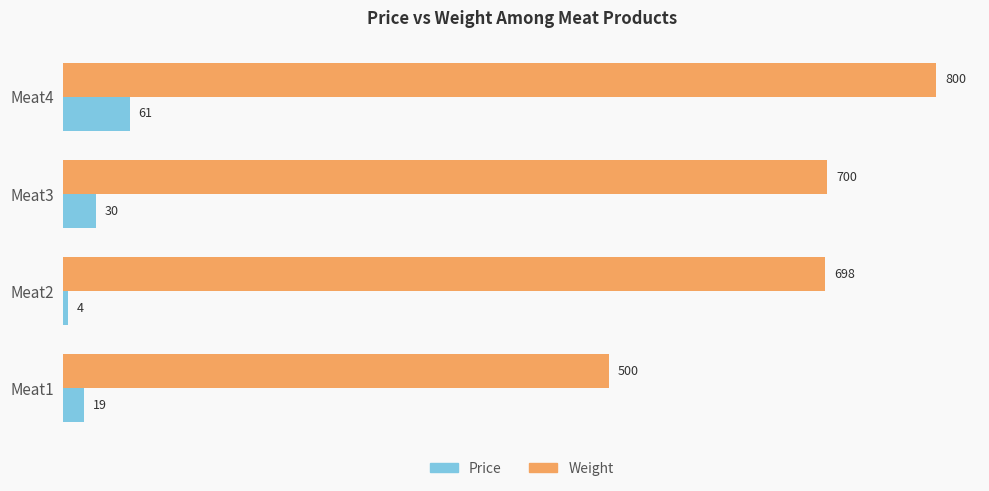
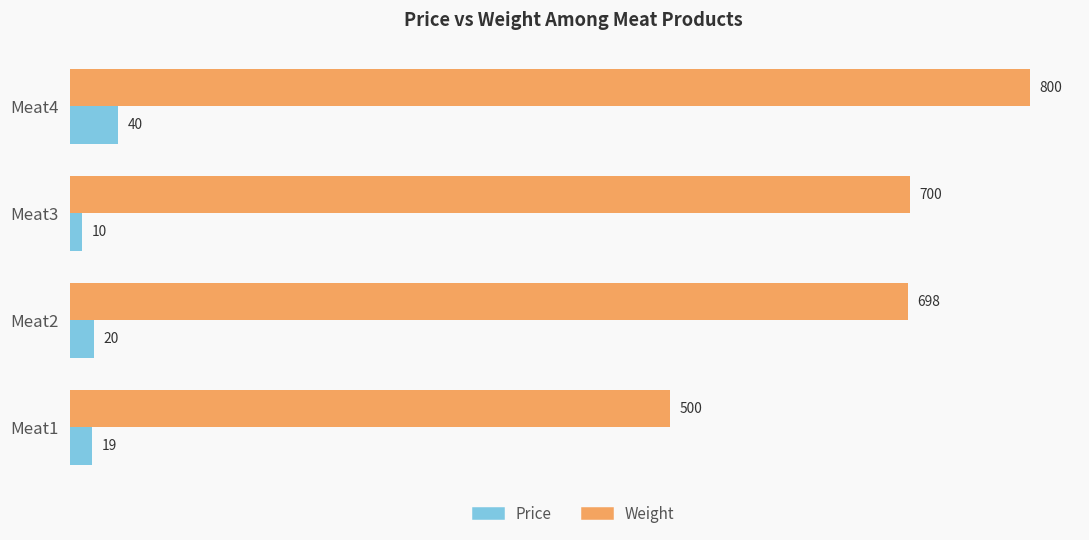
  {
    "Price": {
-     "Meat4": 61,
-     "Meat3": 30,
-     "Meat2": 4,
+     "Meat4": 40,
+     "Meat3": 10,
+     "Meat2": 20,
      "Meat1": 19
    },
    "Weight": {
      "Meat4": 800,
      "Meat3": 700,
      "Meat2": 698,
      "Meat1": 500
    }
  }
